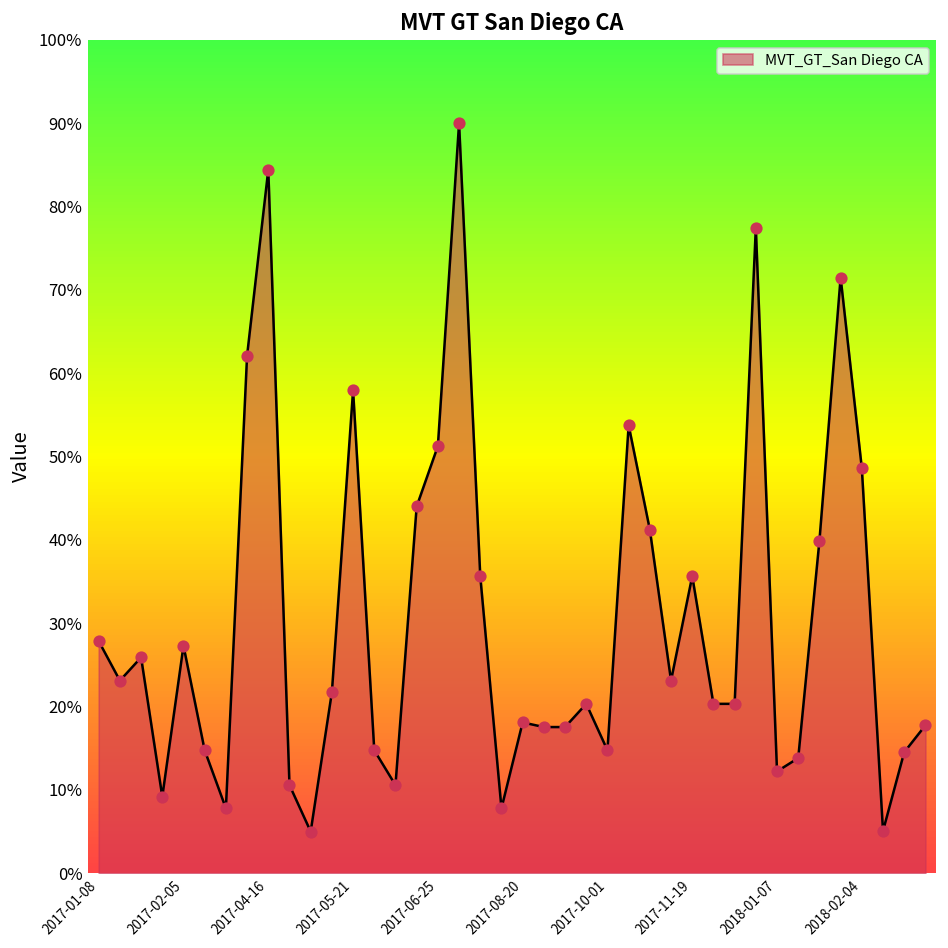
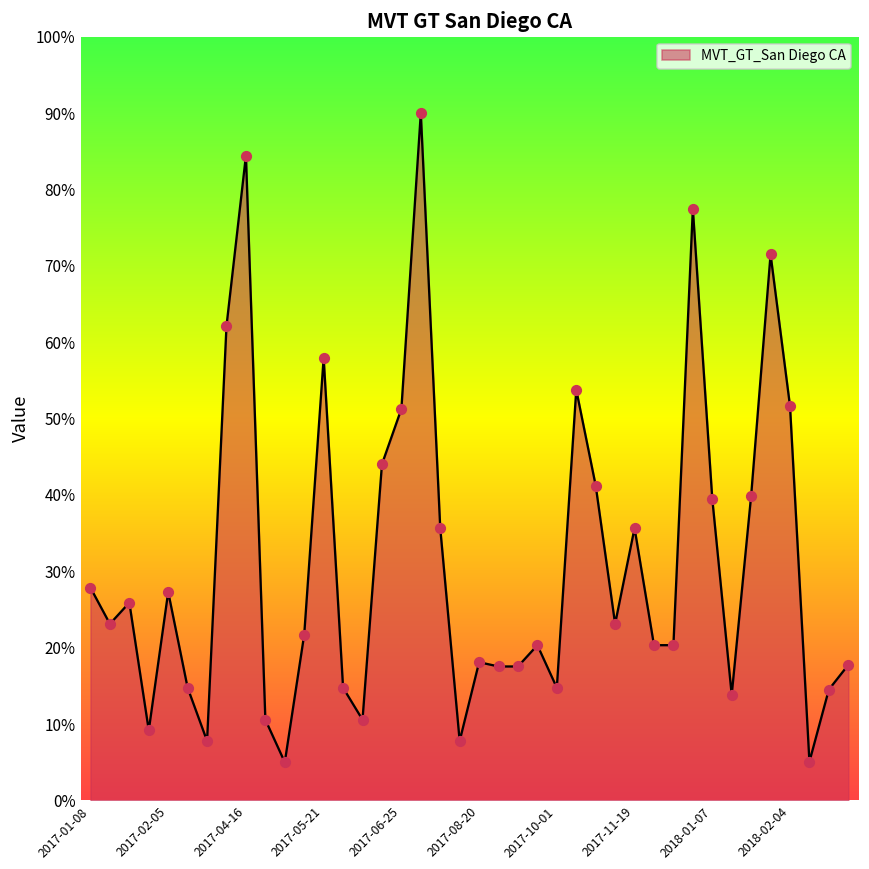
  {
    "2017-01-08": "28%",
    "2017-02-05": "27%",
    "2017-04-16": "84%",
    "2017-05-21": "58%",
    "2017-06-25": "51%",
    "2017-08-20": "18%",
    "2017-10-01": "15%",
    "2017-11-19": "36%",
-   "2018-01-07": "12%",
-   "2018-02-04": "49%"
+   "2018-01-07": "39%",
+   "2018-02-04": "52%"
  }
